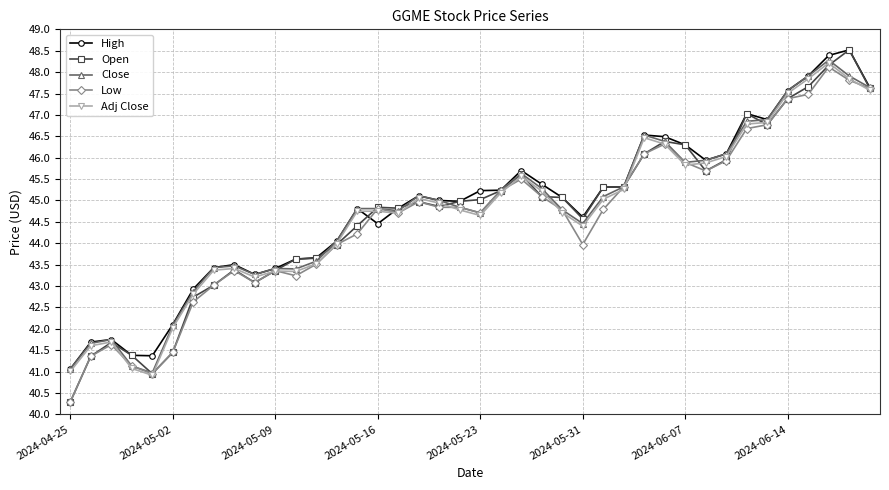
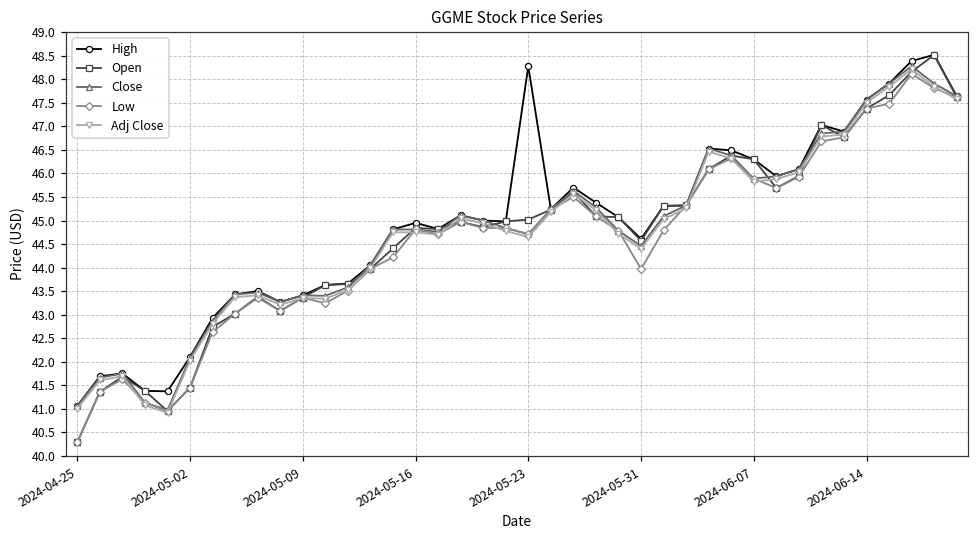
  {
    "High": {
-     "2024-05-16": 44.5,
-     "2024-05-23": 45.2
+     "2024-05-16": 45.0,
+     "2024-05-23": 48.3
    }
  }
